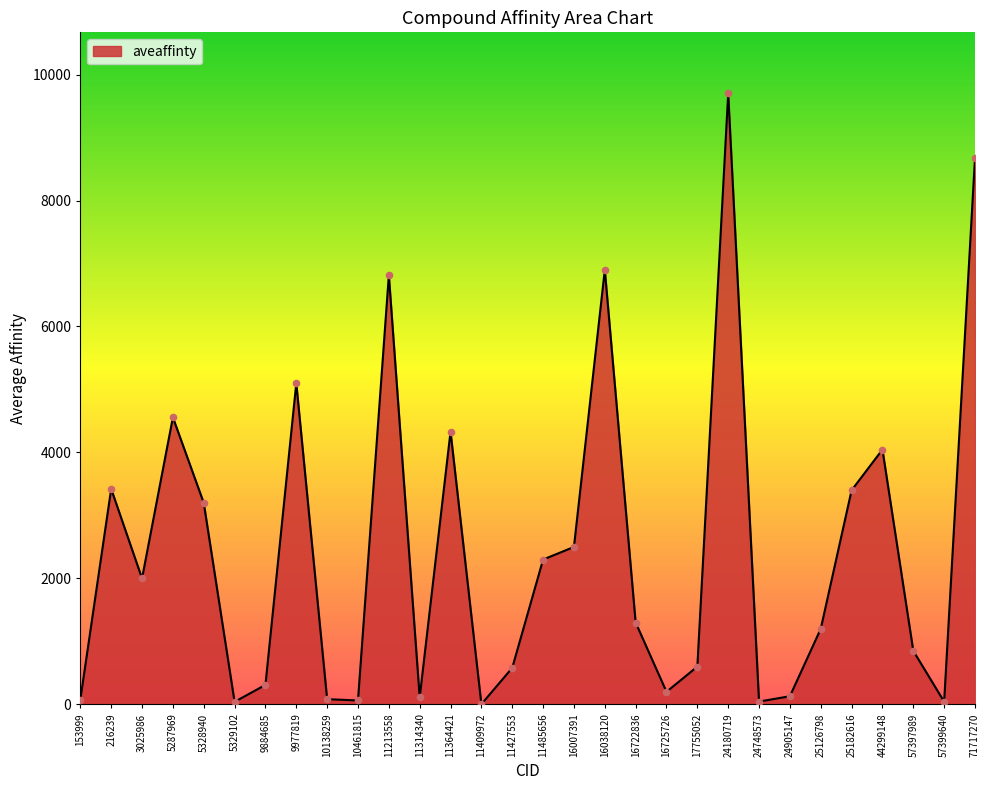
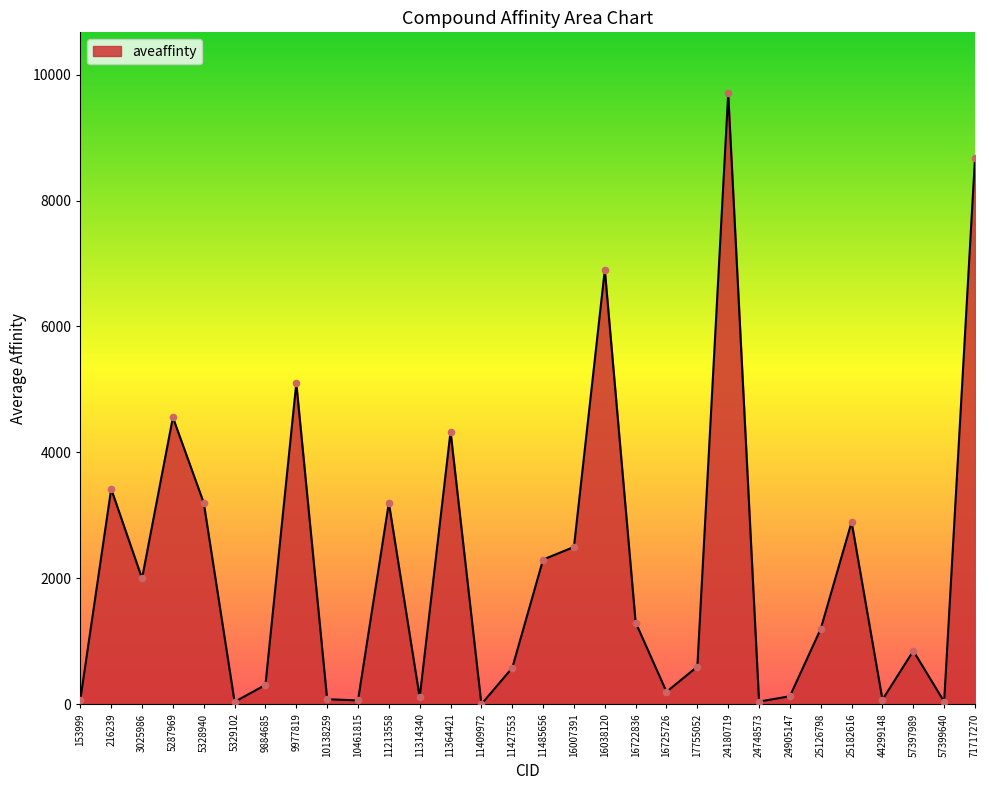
  {
    "153999": 100,
    "216239": 3400,
    "3025986": 2000,
    "5287969": 4600,
    "5328940": 3200,
    "5329102": 0,
    "9884685": 300,
    "9977819": 5100,
    "10138259": 100,
    "10461815": 100,
-   "11213558": 6800,
+   "11213558": 3200,
    "11314340": 100,
    "11364421": 4300,
    "11409972": 0,
    "11427553": 600,
    "11485656": 2300,
    "16007391": 2500,
    "16038120": 6900,
    "16722836": 1300,
    "16725726": 200,
    "17755052": 600,
    "24180719": 9700,
    "24748573": 0,
    "24905147": 100,
    "25126798": 1200,
-   "25182616": 3400,
-   "44299148": 4000,
+   "25182616": 2900,
+   "44299148": 100,
    "57397989": 900,
    "57399640": 0,
    "71717270": 8700
  }
